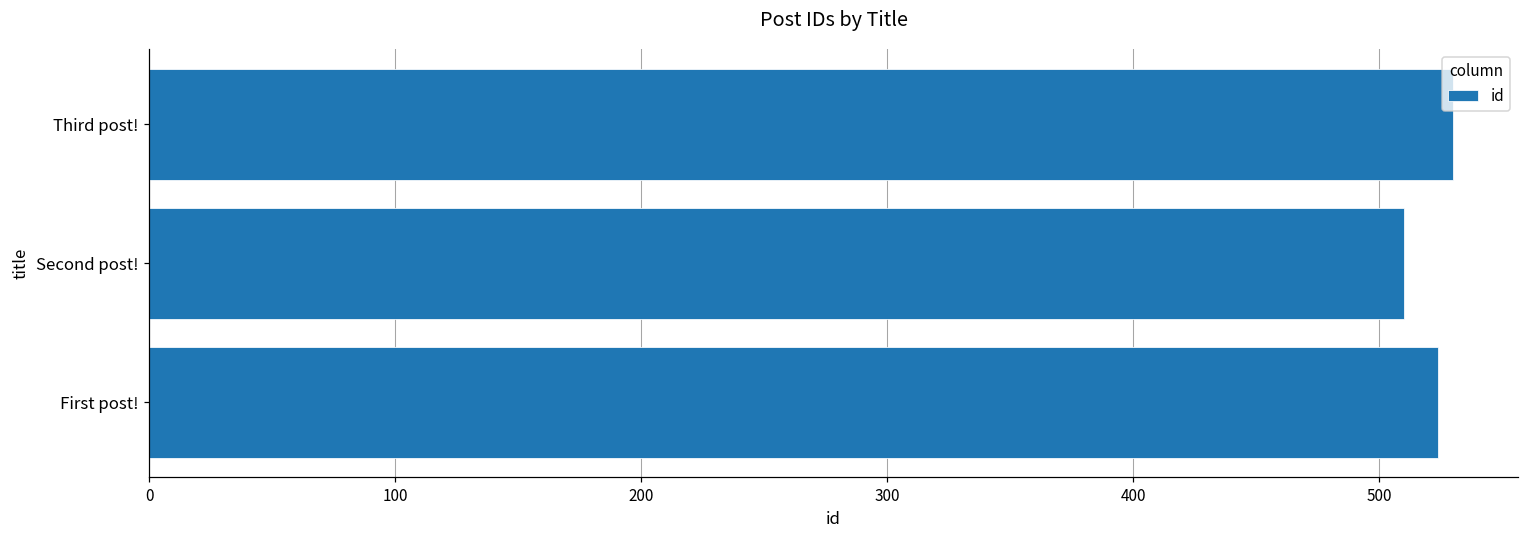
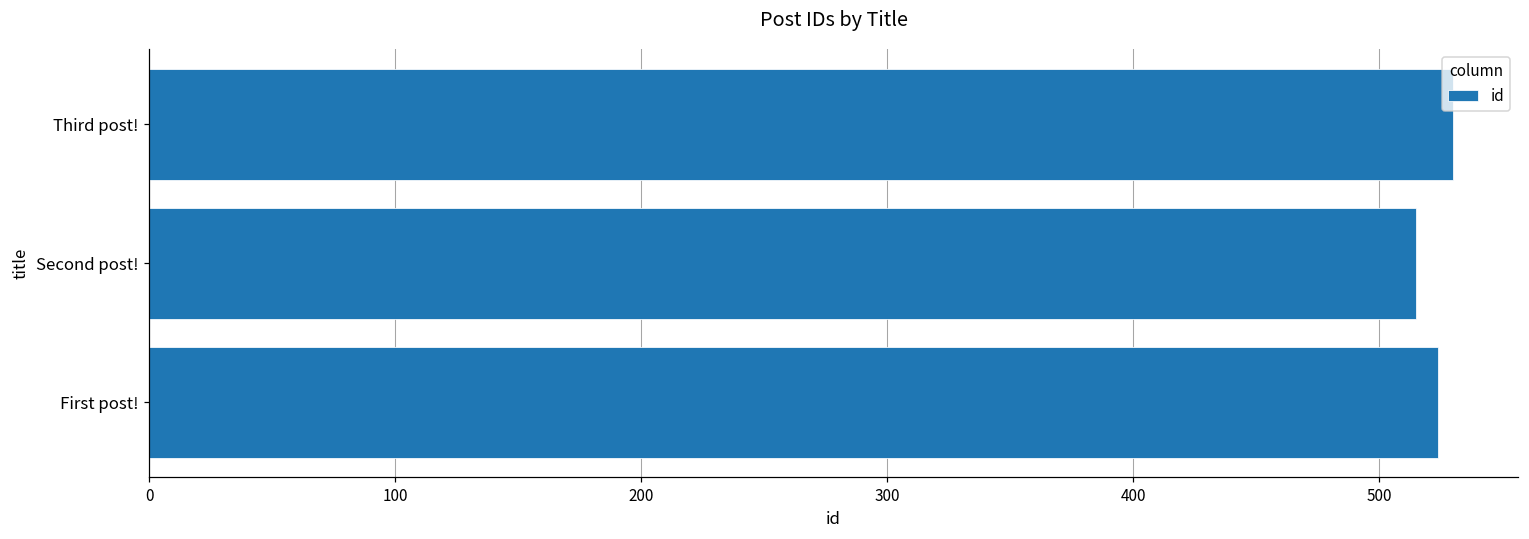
  {
    "Third post!": 530,
-   "Second post!": 510,
+   "Second post!": 515,
    "First post!": 524
  }
